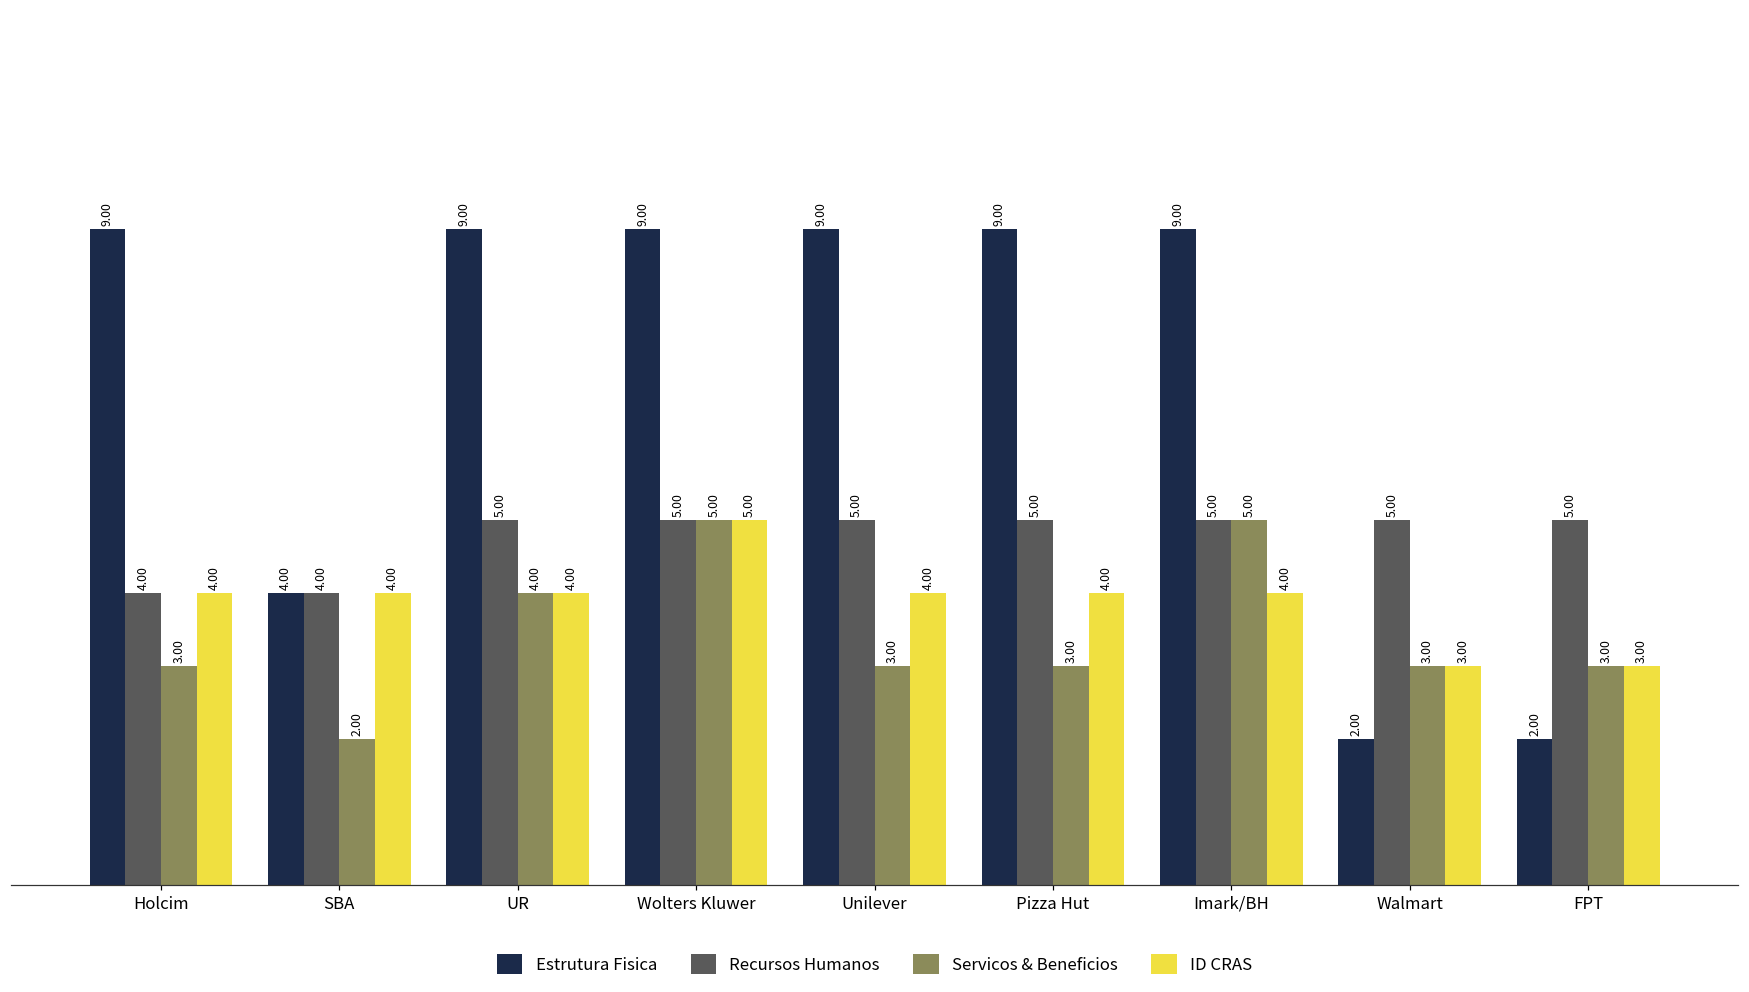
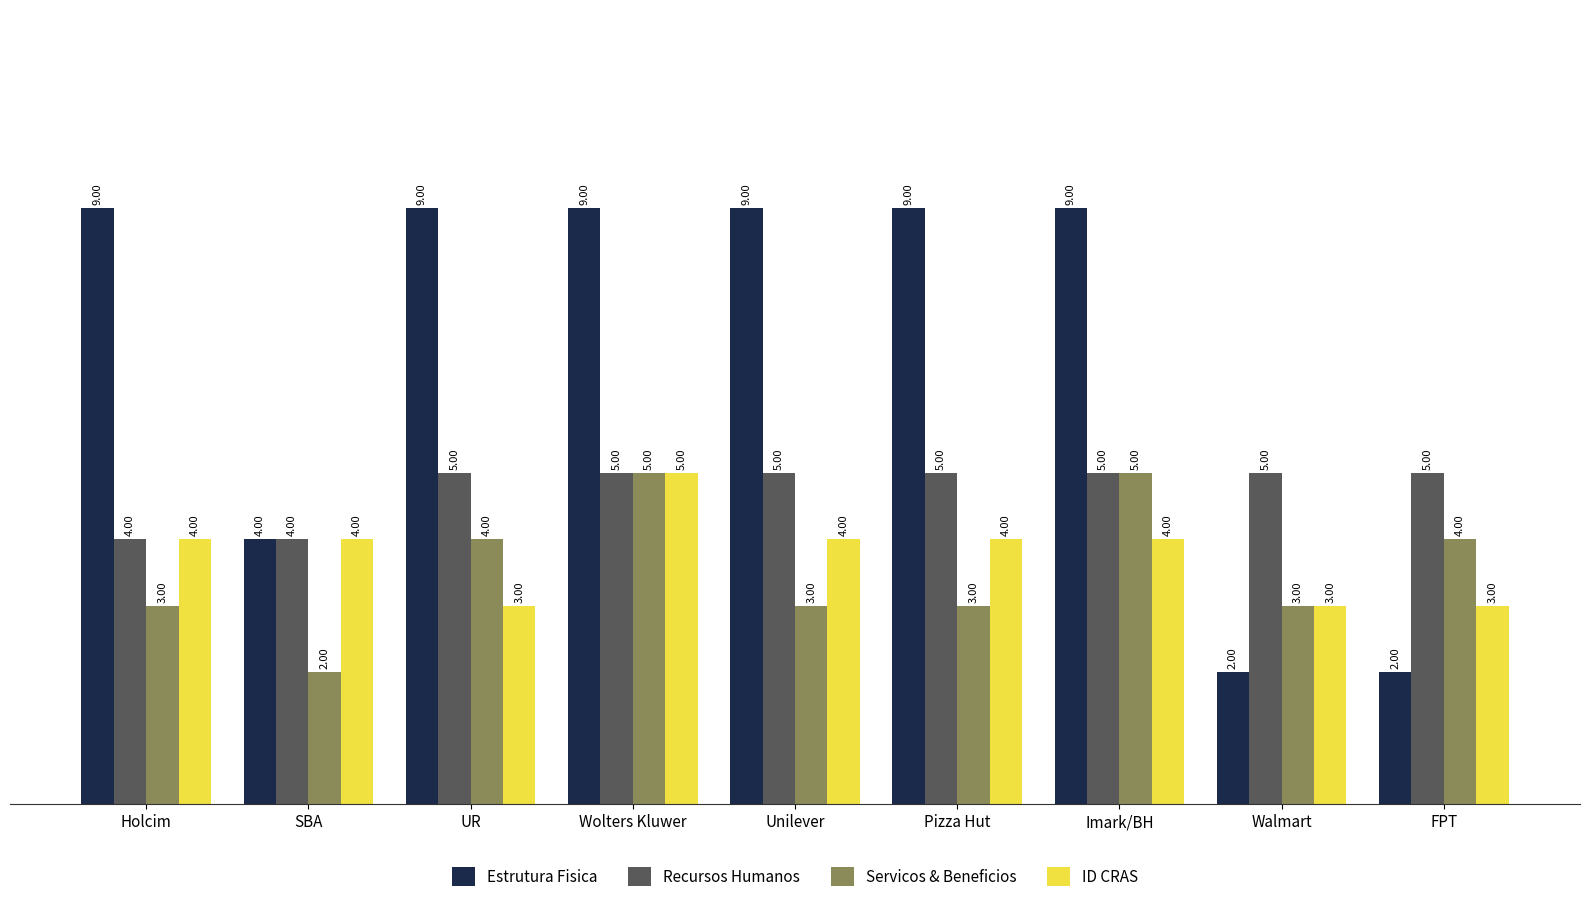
  {
    "Estrutura Fisica": {
      "Holcim": 9.00,
      "SBA": 4.00,
      "UR": 9.00,
      "Wolters Kluwer": 9.00,
      "Unilever": 9.00,
      "Pizza Hut": 9.00,
      "Imark/BH": 9.00,
      "Walmart": 2.00,
      "FPT": 2.00
    },
    "Recursos Humanos": {
      "Holcim": 4.00,
      "SBA": 4.00,
      "UR": 5.00,
      "Wolters Kluwer": 5.00,
      "Unilever": 5.00,
      "Pizza Hut": 5.00,
      "Imark/BH": 5.00,
      "Walmart": 5.00,
      "FPT": 5.00
    },
    "Servicos & Beneficios": {
      "Holcim": 3.00,
      "SBA": 2.00,
      "UR": 4.00,
      "Wolters Kluwer": 5.00,
      "Unilever": 3.00,
      "Pizza Hut": 3.00,
      "Imark/BH": 5.00,
      "Walmart": 3.00,
-     "FPT": 3.00
+     "FPT": 4.00
    },
    "ID CRAS": {
      "Holcim": 4.00,
      "SBA": 4.00,
-     "UR": 4.00,
+     "UR": 3.00,
      "Wolters Kluwer": 5.00,
      "Unilever": 4.00,
      "Pizza Hut": 4.00,
      "Imark/BH": 4.00,
      "Walmart": 3.00,
      "FPT": 3.00
    }
  }
